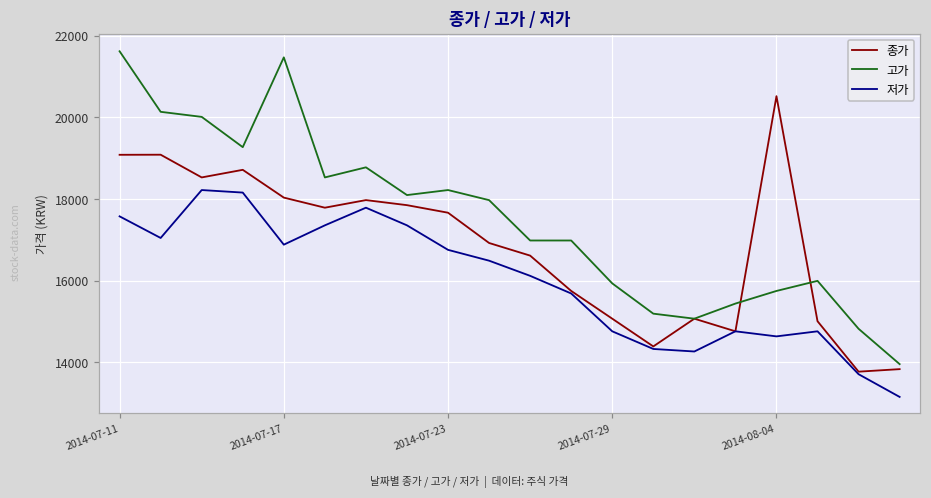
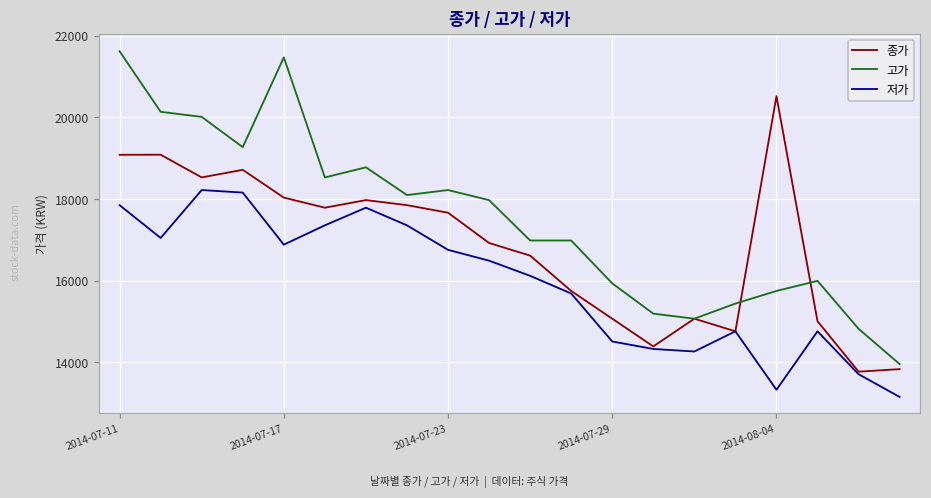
  {
    "종가": {
      "2014-07-11": 19100,
      "2014-07-17": 18000,
      "2014-07-23": 17700,
      "2014-07-29": 15100,
      "2014-08-04": 20500
    },
    "고가": {
      "2014-07-11": 21600,
      "2014-07-17": 21500,
      "2014-07-23": 18200,
      "2014-07-29": 15900,
      "2014-08-04": 15700
    },
    "저가": {
-     "2014-07-11": 17600,
+     "2014-07-11": 17800,
      "2014-07-17": 16900,
      "2014-07-23": 16800,
-     "2014-07-29": 14800,
-     "2014-08-04": 14600
+     "2014-07-29": 14500,
+     "2014-08-04": 13300
    }
  }
